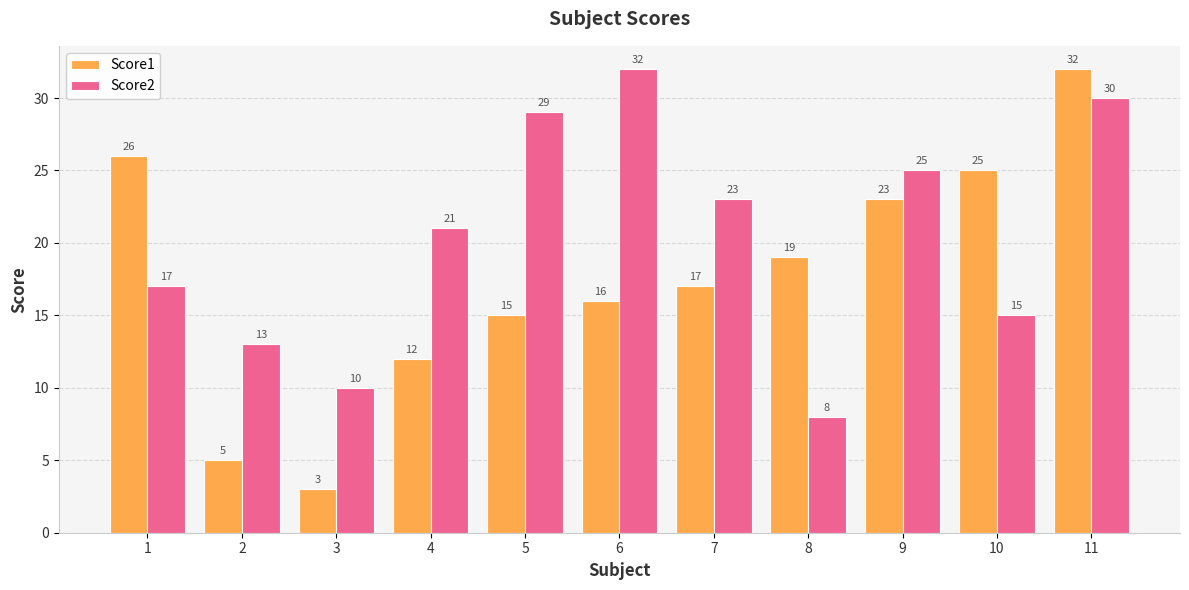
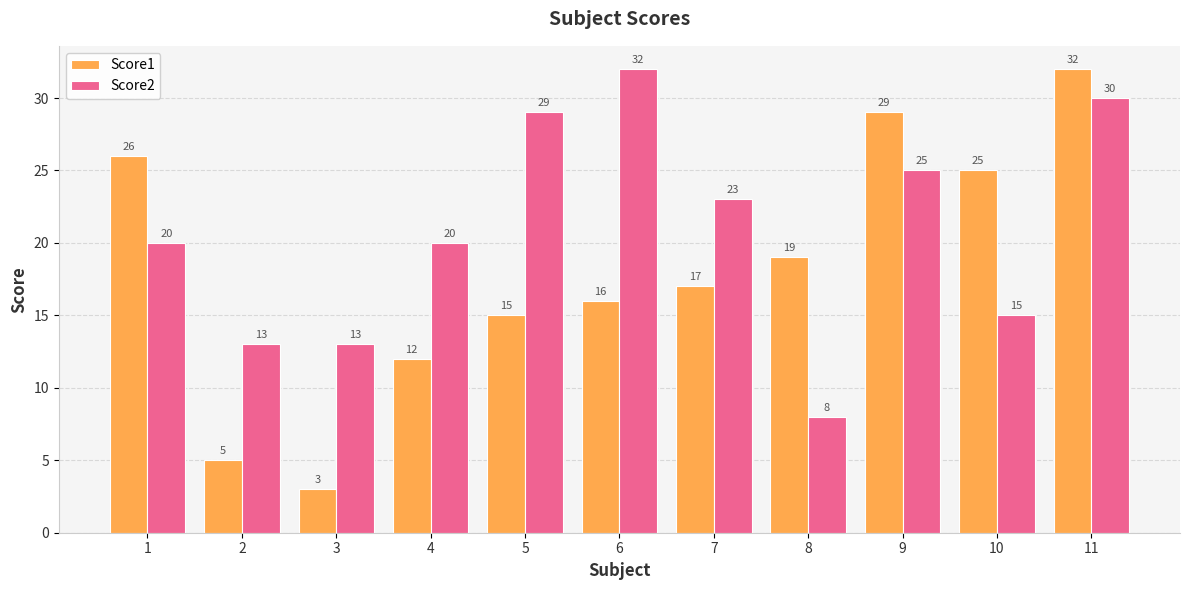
  {
    "Score1": {
      "1": 26,
      "2": 5,
      "3": 3,
      "4": 12,
      "5": 15,
      "6": 16,
      "7": 17,
      "8": 19,
-     "9": 23,
+     "9": 29,
      "10": 25,
      "11": 32
    },
    "Score2": {
-     "1": 17,
+     "1": 20,
      "2": 13,
-     "3": 10,
-     "4": 21,
+     "3": 13,
+     "4": 20,
      "5": 29,
      "6": 32,
      "7": 23,
      "8": 8,
      "9": 25,
      "10": 15,
      "11": 30
    }
  }
